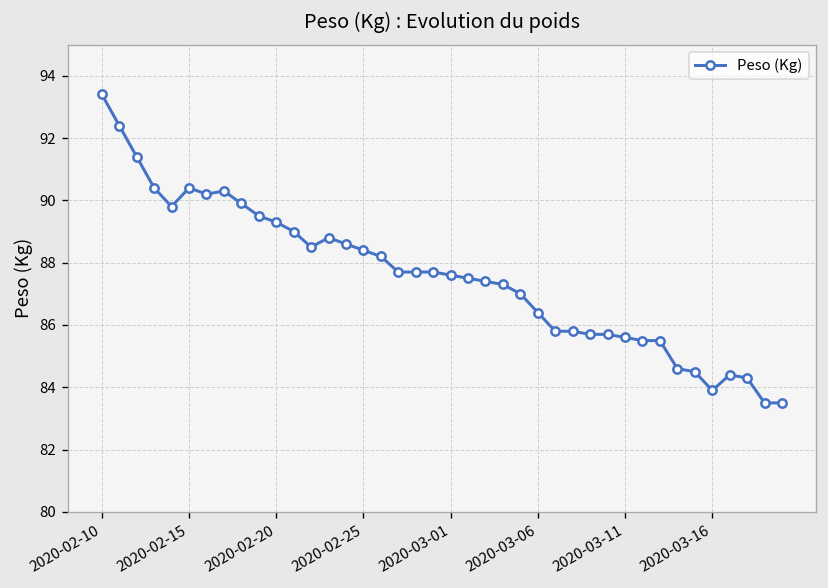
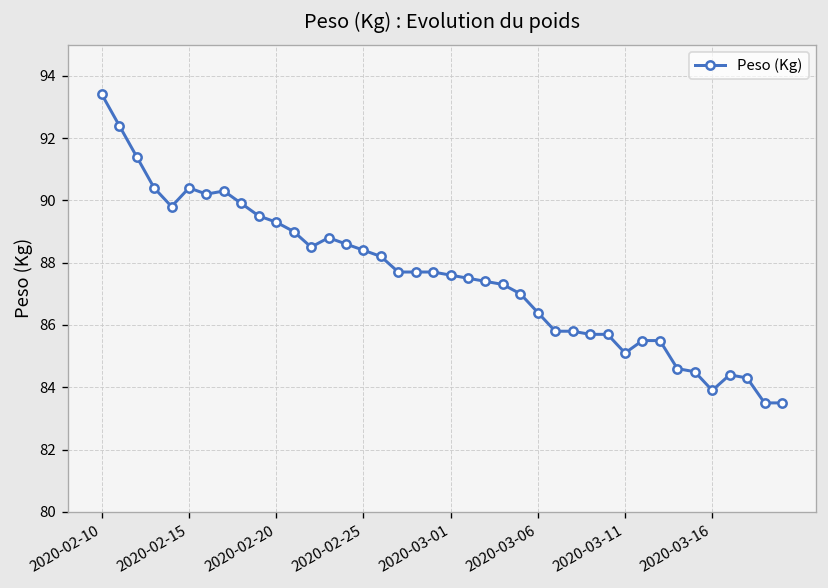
  {
    "2020-02-10": 93.4,
    "2020-02-15": 90.4,
    "2020-02-20": 89.3,
    "2020-02-25": 88.4,
    "2020-03-01": 87.6,
    "2020-03-06": 86.4,
-   "2020-03-11": 85.6,
+   "2020-03-11": 85.1,
    "2020-03-16": 83.9
  }
